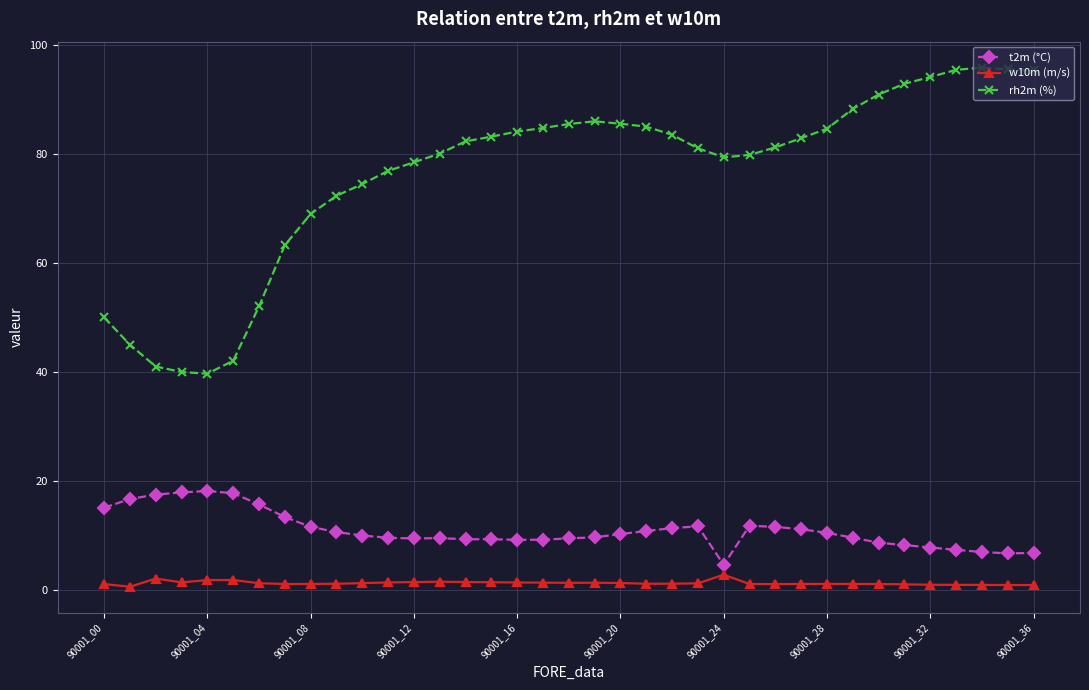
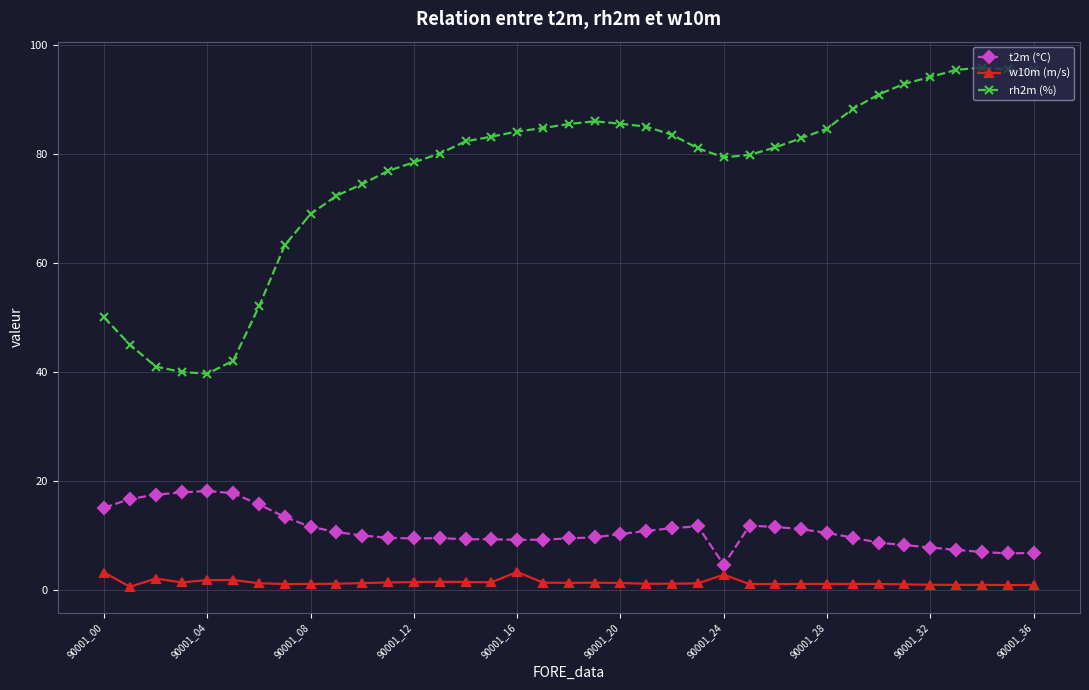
  {
    "t2m (°C)": {
      "90001_00": 15,
      "90001_04": 18,
      "90001_08": 12,
      "90001_12": 9,
      "90001_16": 9,
      "90001_20": 10,
      "90001_24": 5,
      "90001_28": 10,
      "90001_32": 8,
      "90001_36": 7
    },
    "w10m (m/s)": {
-     "90001_00": 1,
+     "90001_00": 3,
      "90001_04": 2,
      "90001_08": 1,
      "90001_12": 1,
-     "90001_16": 1,
+     "90001_16": 3,
      "90001_20": 1,
      "90001_24": 3,
      "90001_28": 1,
      "90001_32": 1,
      "90001_36": 1
    },
    "rh2m (%)": {
      "90001_00": 50,
      "90001_04": 40,
      "90001_08": 69,
      "90001_12": 78,
      "90001_16": 84,
      "90001_20": 86,
      "90001_24": 79,
      "90001_28": 85,
      "90001_32": 94
    }
  }
